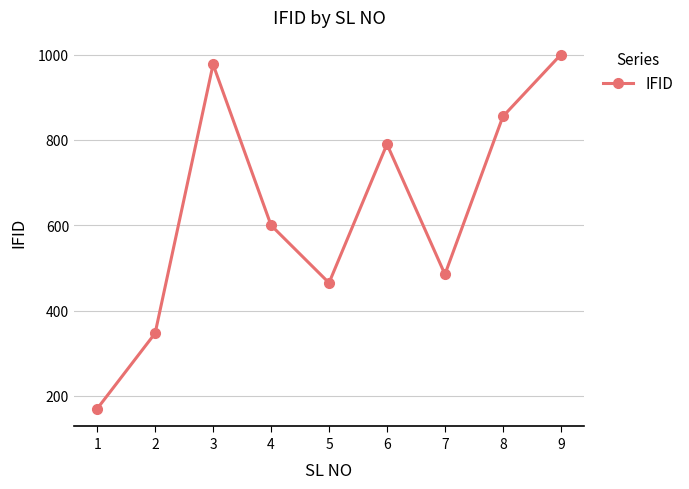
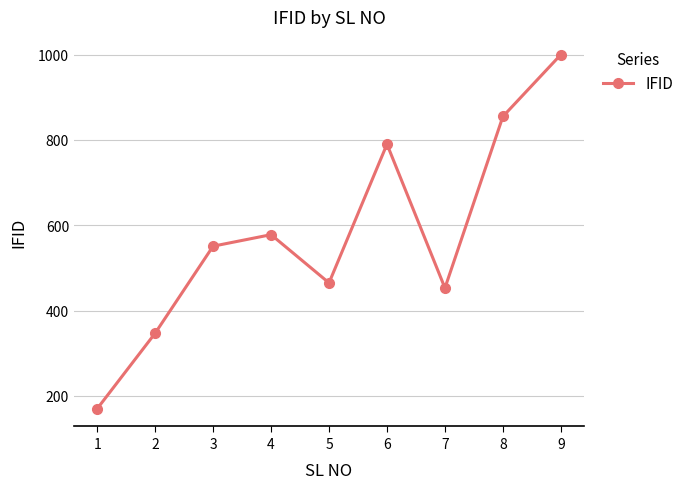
  {
    "1": 170,
    "2": 350,
-   "3": 980,
-   "4": 600,
+   "3": 550,
+   "4": 580,
    "5": 470,
    "6": 790,
-   "7": 490,
+   "7": 450,
    "8": 860,
    "9": 1000
  }
